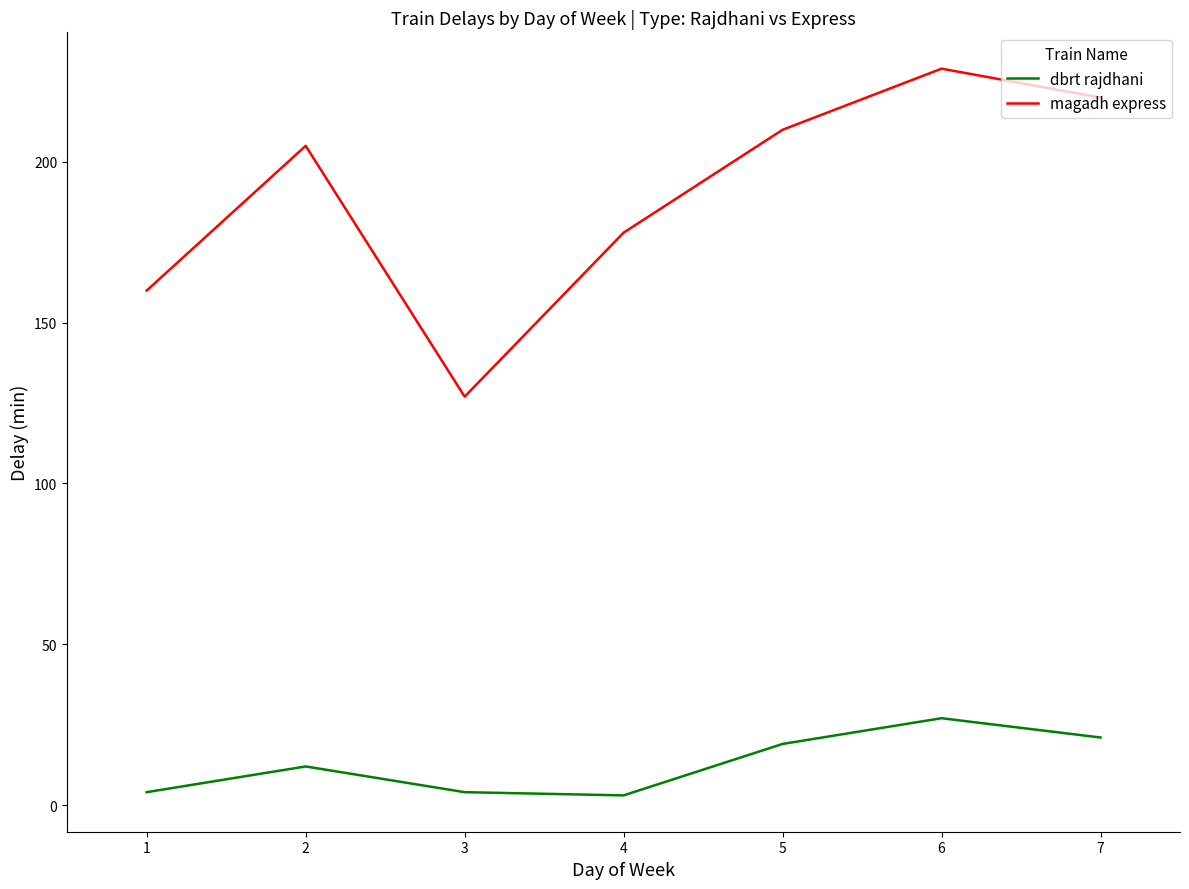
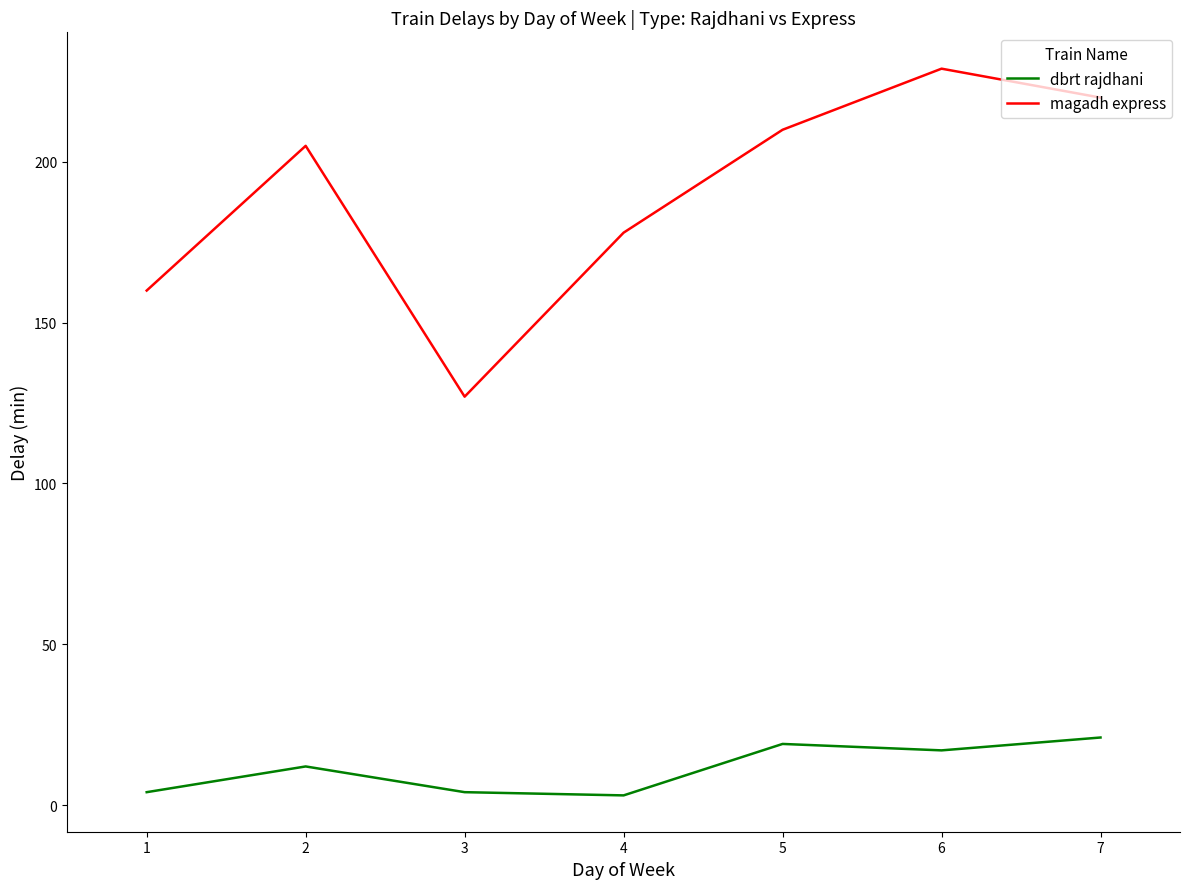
  {
    "dbrt rajdhani": {
      "1": 4,
      "2": 12,
      "3": 4,
      "4": 3,
      "5": 19,
-     "6": 27,
+     "6": 17,
      "7": 21
    },
    "magadh express": {
      "1": 160,
      "2": 205,
      "3": 127,
      "4": 178,
      "5": 210,
      "6": 229
    }
  }
